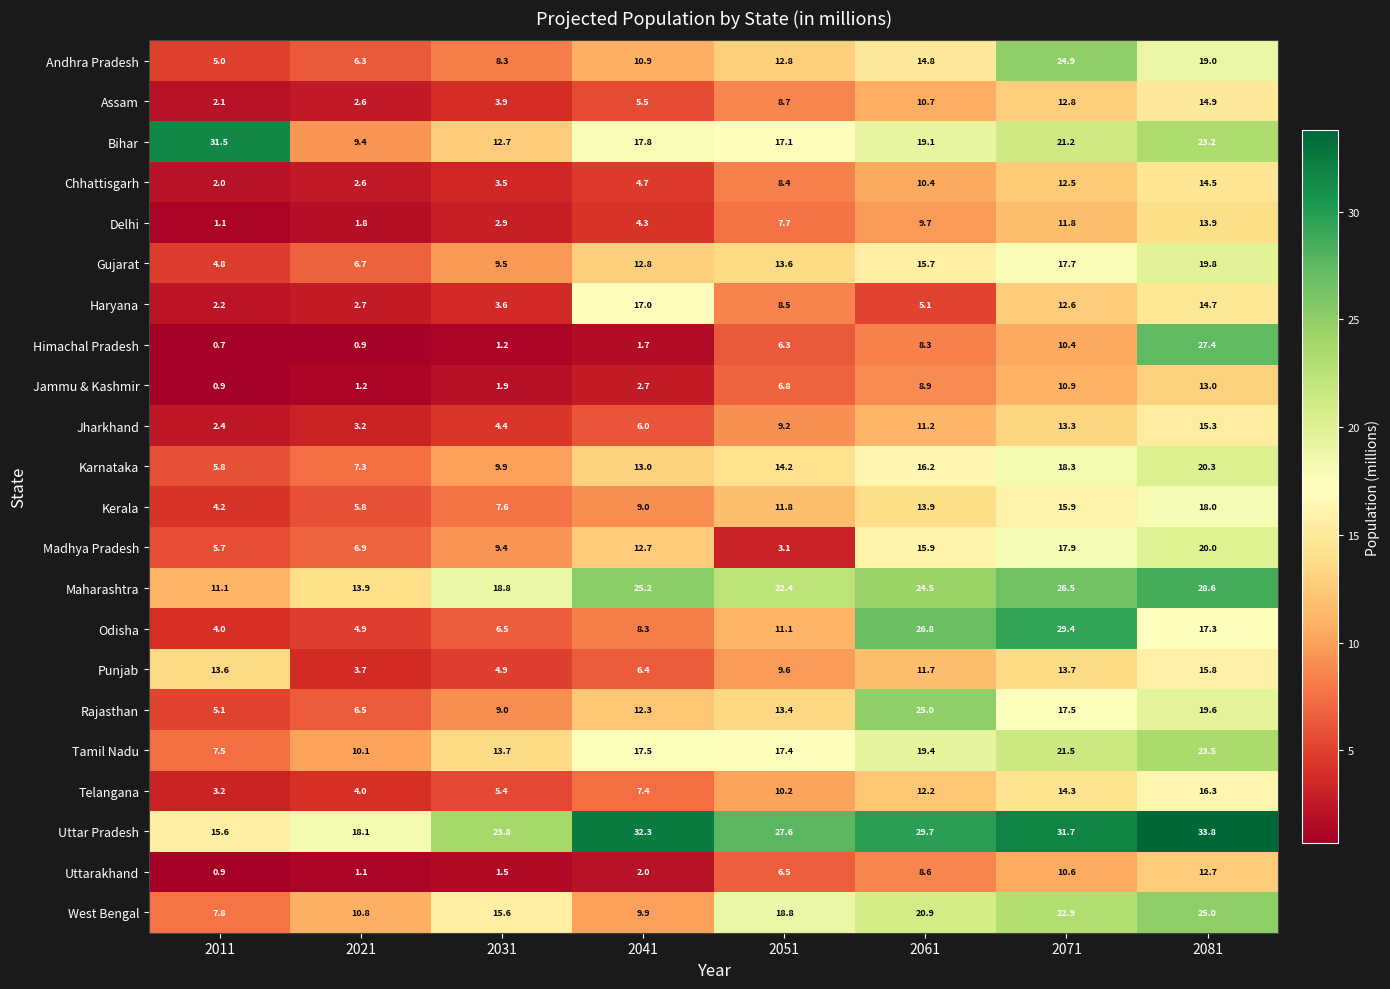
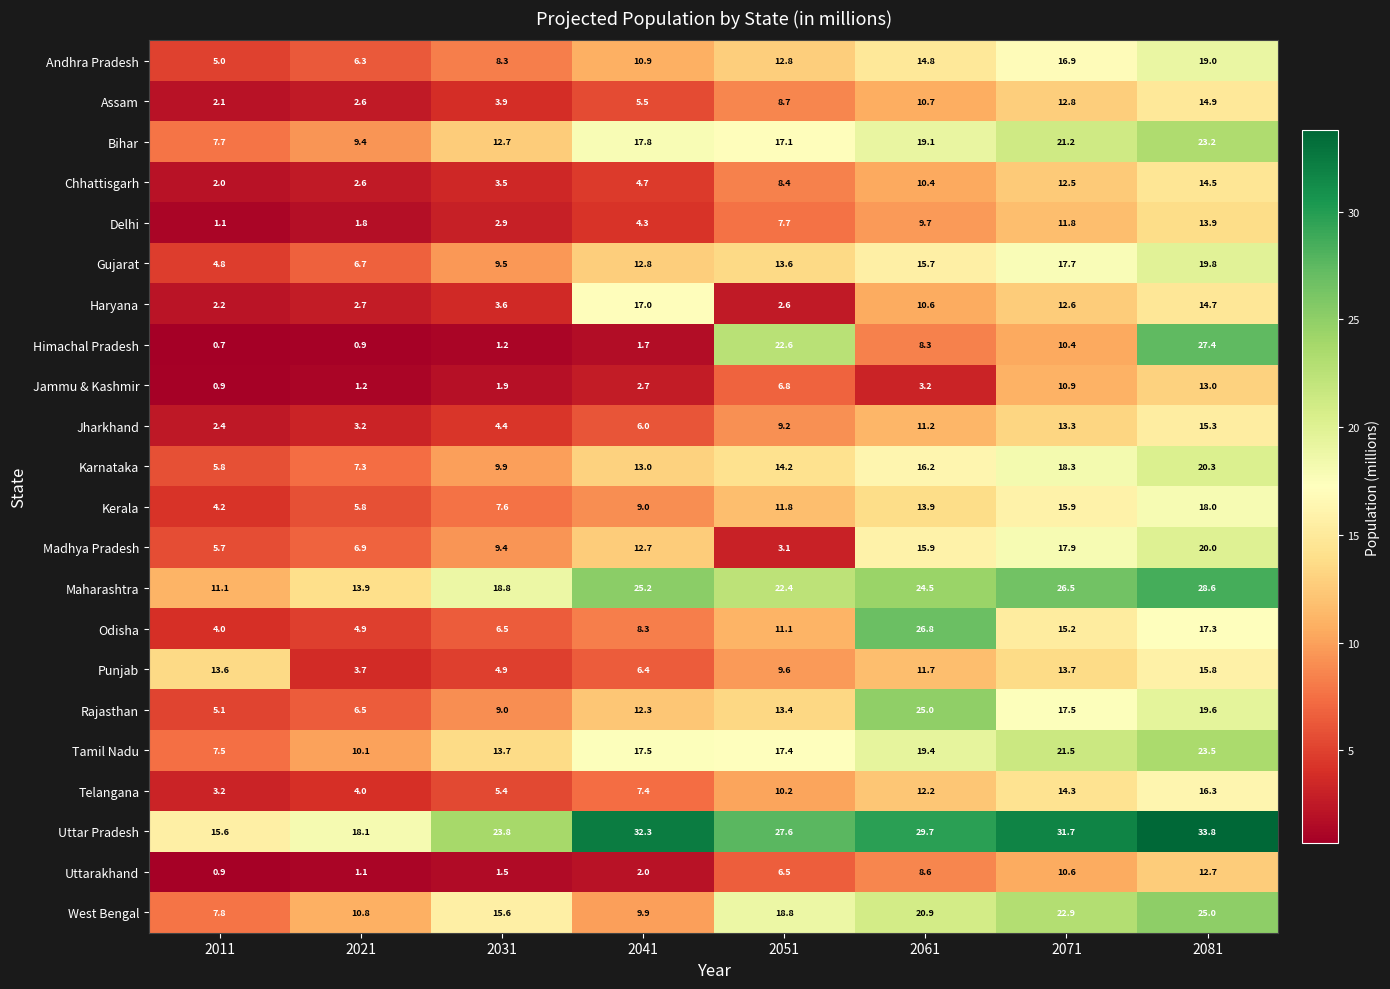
  {
    "Andhra Pradesh": {
      "2011": 5.0,
      "2021": 6.3,
      "2031": 8.3,
      "2041": 10.9,
      "2051": 12.8,
      "2061": 14.8,
-     "2071": 24.9,
+     "2071": 16.9,
      "2081": 19.0
    },
    "Assam": {
      "2011": 2.1,
      "2021": 2.6,
      "2031": 3.9,
      "2041": 5.5,
      "2051": 8.7,
      "2061": 10.7,
      "2071": 12.8,
      "2081": 14.9
    },
    "Bihar": {
-     "2011": 31.5,
+     "2011": 7.7,
      "2021": 9.4,
      "2031": 12.7,
      "2041": 17.8,
      "2051": 17.1,
      "2061": 19.1,
      "2071": 21.2,
      "2081": 23.2
    },
    "Chhattisgarh": {
      "2011": 2.0,
      "2021": 2.6,
      "2031": 3.5,
      "2041": 4.7,
      "2051": 8.4,
      "2061": 10.4,
      "2071": 12.5,
      "2081": 14.5
    },
    "Delhi": {
      "2011": 1.1,
      "2021": 1.8,
      "2031": 2.9,
      "2041": 4.3,
      "2051": 7.7,
      "2061": 9.7,
      "2071": 11.8,
      "2081": 13.9
    },
    "Gujarat": {
      "2011": 4.8,
      "2021": 6.7,
      "2031": 9.5,
      "2041": 12.8,
      "2051": 13.6,
      "2061": 15.7,
      "2071": 17.7,
      "2081": 19.8
    },
    "Haryana": {
      "2011": 2.2,
      "2021": 2.7,
      "2031": 3.6,
      "2041": 17.0,
-     "2051": 8.5,
-     "2061": 5.1,
+     "2051": 2.6,
+     "2061": 10.6,
      "2071": 12.6,
      "2081": 14.7
    },
    "Himachal Pradesh": {
      "2011": 0.7,
      "2021": 0.9,
      "2031": 1.2,
      "2041": 1.7,
-     "2051": 6.3,
+     "2051": 22.6,
      "2061": 8.3,
      "2071": 10.4,
      "2081": 27.4
    },
    "Jammu & Kashmir": {
      "2011": 0.9,
      "2021": 1.2,
      "2031": 1.9,
      "2041": 2.7,
      "2051": 6.8,
-     "2061": 8.9,
+     "2061": 3.2,
      "2071": 10.9,
      "2081": 13.0
    },
    "Jharkhand": {
      "2011": 2.4,
      "2021": 3.2,
      "2031": 4.4,
      "2041": 6.0,
      "2051": 9.2,
      "2061": 11.2,
      "2071": 13.3,
      "2081": 15.3
    },
    "Karnataka": {
      "2011": 5.8,
      "2021": 7.3,
      "2031": 9.9,
      "2041": 13.0,
      "2051": 14.2,
      "2061": 16.2,
      "2071": 18.3,
      "2081": 20.3
    },
    "Kerala": {
      "2011": 4.2,
      "2021": 5.8,
      "2031": 7.6,
      "2041": 9.0,
      "2051": 11.8,
      "2061": 13.9,
      "2071": 15.9,
      "2081": 18.0
    },
    "Madhya Pradesh": {
      "2011": 5.7,
      "2021": 6.9,
      "2031": 9.4,
      "2041": 12.7,
      "2051": 3.1,
      "2061": 15.9,
      "2071": 17.9,
      "2081": 20.0
    },
    "Maharashtra": {
      "2011": 11.1,
      "2021": 13.9,
      "2031": 18.8,
      "2041": 25.2,
      "2051": 22.4,
      "2061": 24.5,
      "2071": 26.5,
      "2081": 28.6
    },
    "Odisha": {
      "2011": 4.0,
      "2021": 4.9,
      "2031": 6.5,
      "2041": 8.3,
      "2051": 11.1,
      "2061": 26.8,
-     "2071": 29.4,
+     "2071": 15.2,
      "2081": 17.3
    },
    "Punjab": {
      "2011": 13.6,
      "2021": 3.7,
      "2031": 4.9,
      "2041": 6.4,
      "2051": 9.6,
      "2061": 11.7,
      "2071": 13.7,
      "2081": 15.8
    },
    "Rajasthan": {
      "2011": 5.1,
      "2021": 6.5,
      "2031": 9.0,
      "2041": 12.3,
      "2051": 13.4,
      "2061": 25.0,
      "2071": 17.5,
      "2081": 19.6
    },
    "Tamil Nadu": {
      "2011": 7.5,
      "2021": 10.1,
      "2031": 13.7,
      "2041": 17.5,
      "2051": 17.4,
      "2061": 19.4,
      "2071": 21.5,
      "2081": 23.5
    },
    "Telangana": {
      "2011": 3.2,
      "2021": 4.0,
      "2031": 5.4,
      "2041": 7.4,
      "2051": 10.2,
      "2061": 12.2,
      "2071": 14.3,
      "2081": 16.3
    },
    "Uttar Pradesh": {
      "2011": 15.6,
      "2021": 18.1,
      "2031": 23.8,
      "2041": 32.3,
      "2051": 27.6,
      "2061": 29.7,
      "2071": 31.7,
      "2081": 33.8
    },
    "Uttarakhand": {
      "2011": 0.9,
      "2021": 1.1,
      "2031": 1.5,
      "2041": 2.0,
      "2051": 6.5,
      "2061": 8.6,
      "2071": 10.6,
      "2081": 12.7
    },
    "West Bengal": {
      "2011": 7.8,
      "2021": 10.8,
      "2031": 15.6,
      "2041": 9.9,
      "2051": 18.8,
      "2061": 20.9,
      "2071": 22.9,
      "2081": 25.0
    }
  }
